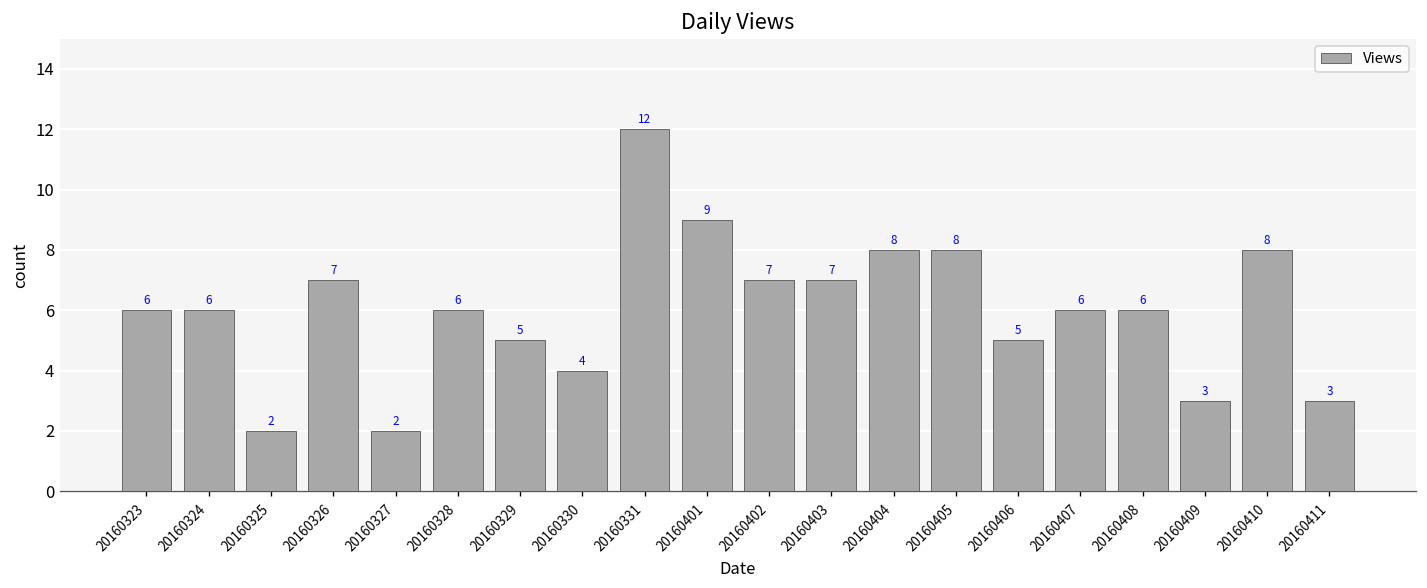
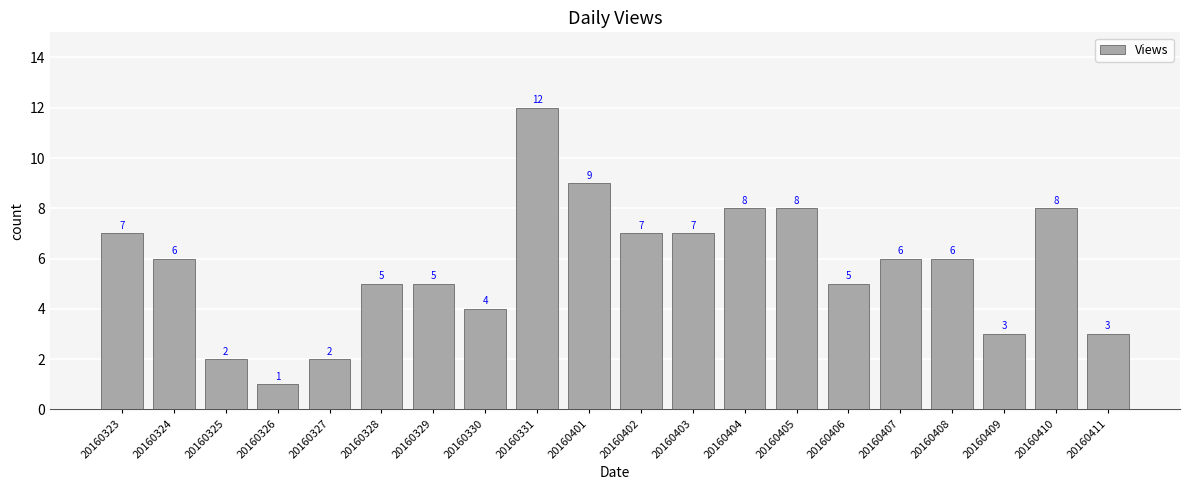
  {
-   "20160323": 6,
+   "20160323": 7,
    "20160324": 6,
    "20160325": 2,
-   "20160326": 7,
+   "20160326": 1,
    "20160327": 2,
-   "20160328": 6,
+   "20160328": 5,
    "20160329": 5,
    "20160330": 4,
    "20160331": 12,
    "20160401": 9,
    "20160402": 7,
    "20160403": 7,
    "20160404": 8,
    "20160405": 8,
    "20160406": 5,
    "20160407": 6,
    "20160408": 6,
    "20160409": 3,
    "20160410": 8,
    "20160411": 3
  }
